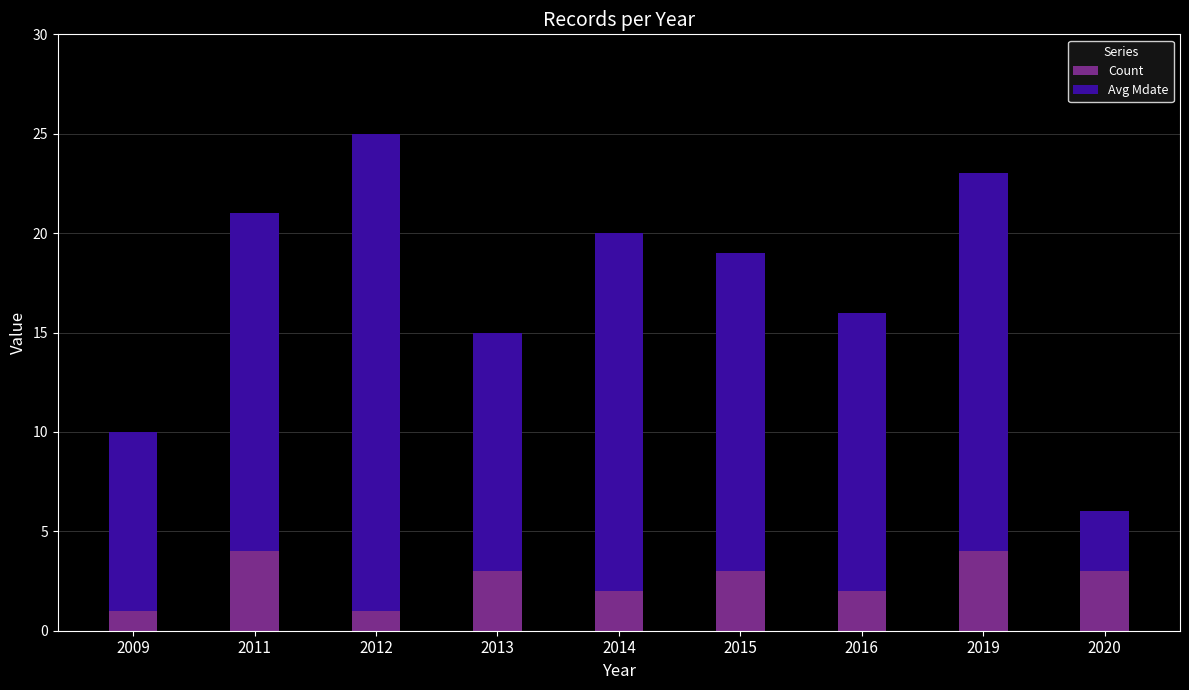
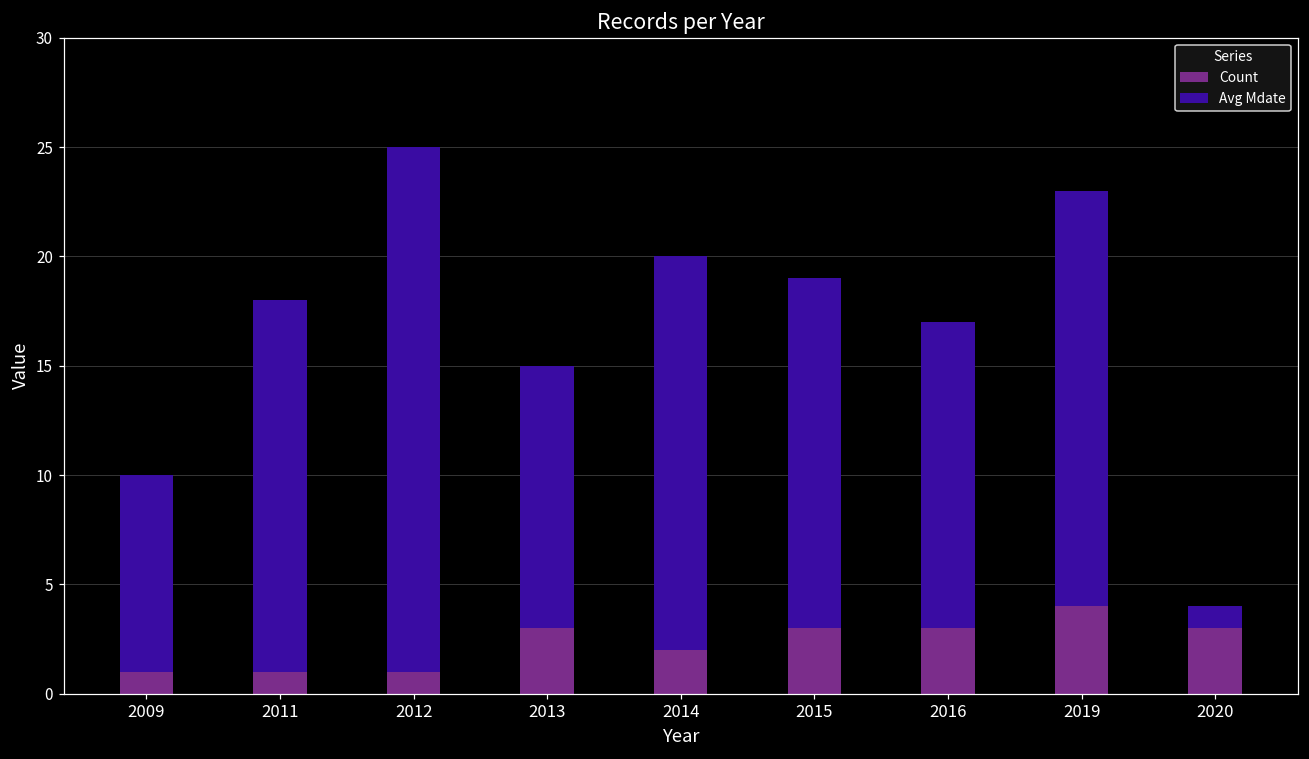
  {
    "Count": {
      "2009": 1,
-     "2011": 4,
+     "2011": 1,
      "2012": 1,
      "2013": 3,
      "2014": 2,
      "2015": 3,
-     "2016": 2,
+     "2016": 3,
      "2019": 4,
      "2020": 3
    },
    "Avg Mdate": {
      "2009": 9,
      "2011": 17,
      "2012": 24,
      "2013": 12,
      "2014": 18,
      "2015": 16,
      "2016": 14,
      "2019": 19,
-     "2020": 3
+     "2020": 1
    }
  }
